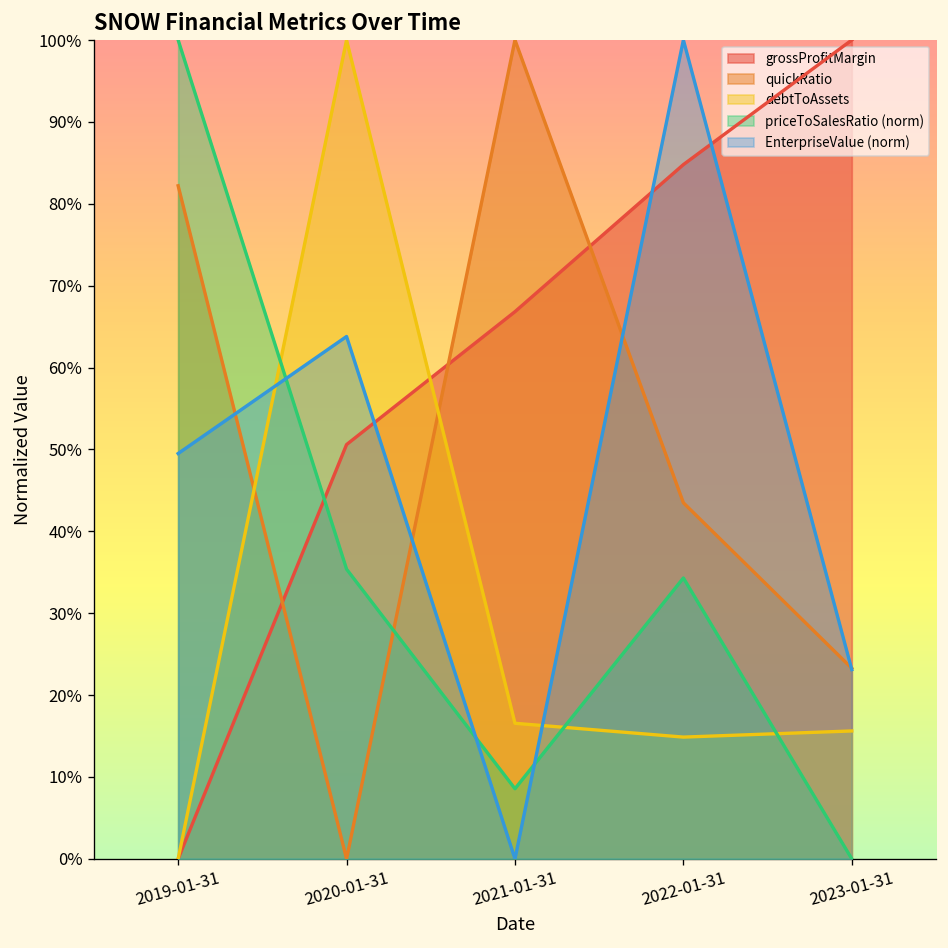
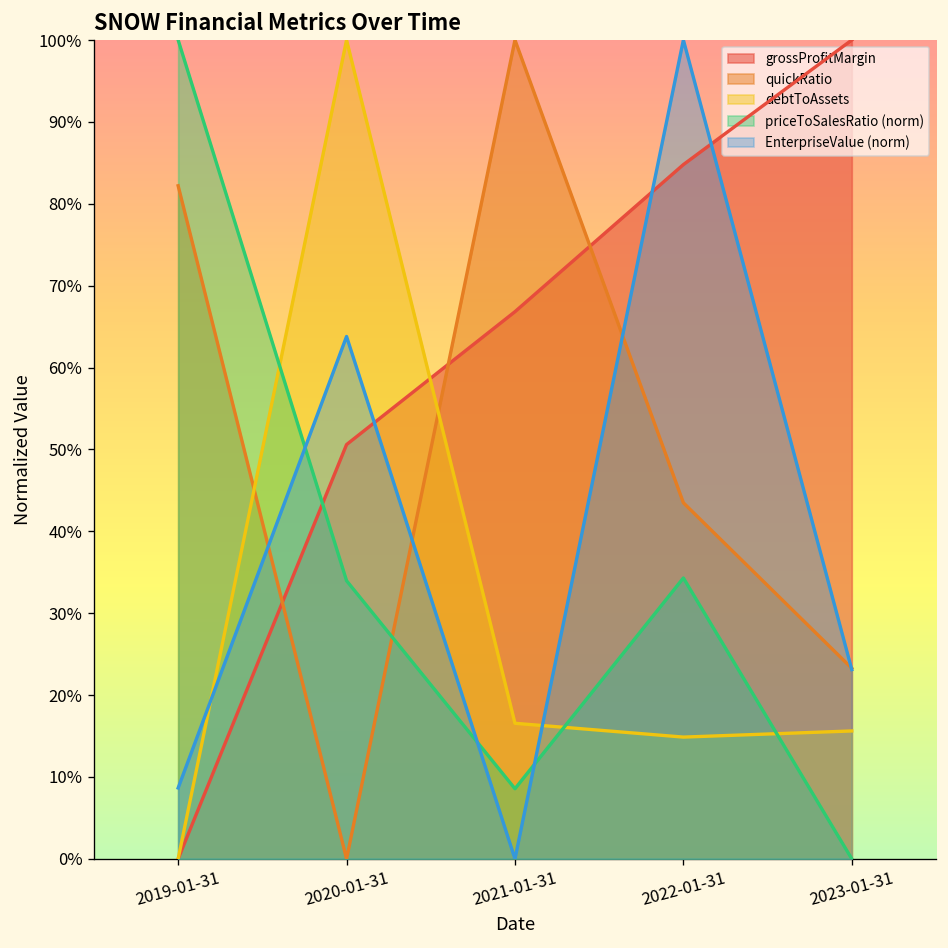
  {
    "priceToSalesRatio (norm)": {
      "2019-01-31": "100%",
-     "2020-01-31": "35%",
+     "2020-01-31": "34%",
      "2021-01-31": "9%",
      "2022-01-31": "34%",
      "2023-01-31": "0%"
    },
    "EnterpriseValue (norm)": {
-     "2019-01-31": "49%",
+     "2019-01-31": "9%",
      "2020-01-31": "64%",
      "2021-01-31": "0%",
      "2022-01-31": "100%"
    }
  }
